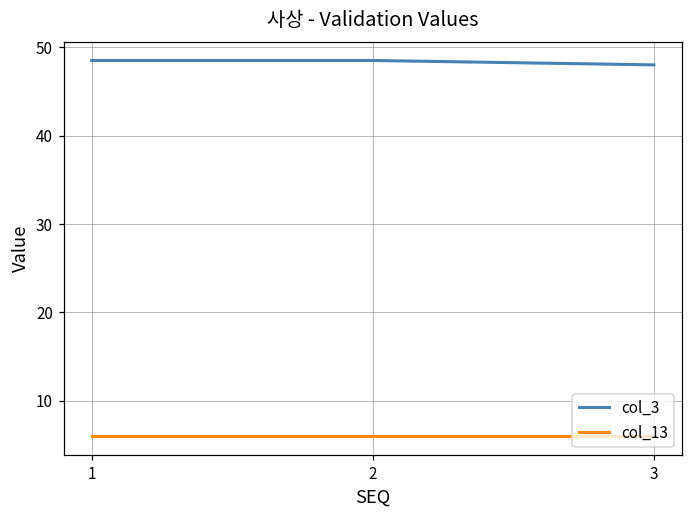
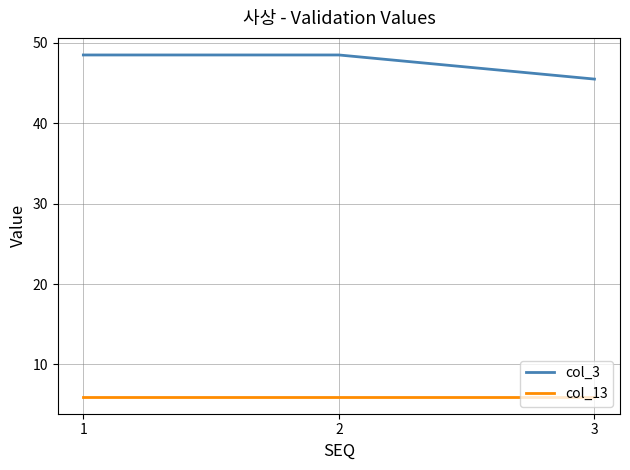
  {
    "col_3": {
      "1": 49,
      "2": 49,
-     "3": 48
+     "3": 46
    },
    "col_13": {
      "1": 6,
      "2": 6
    }
  }
